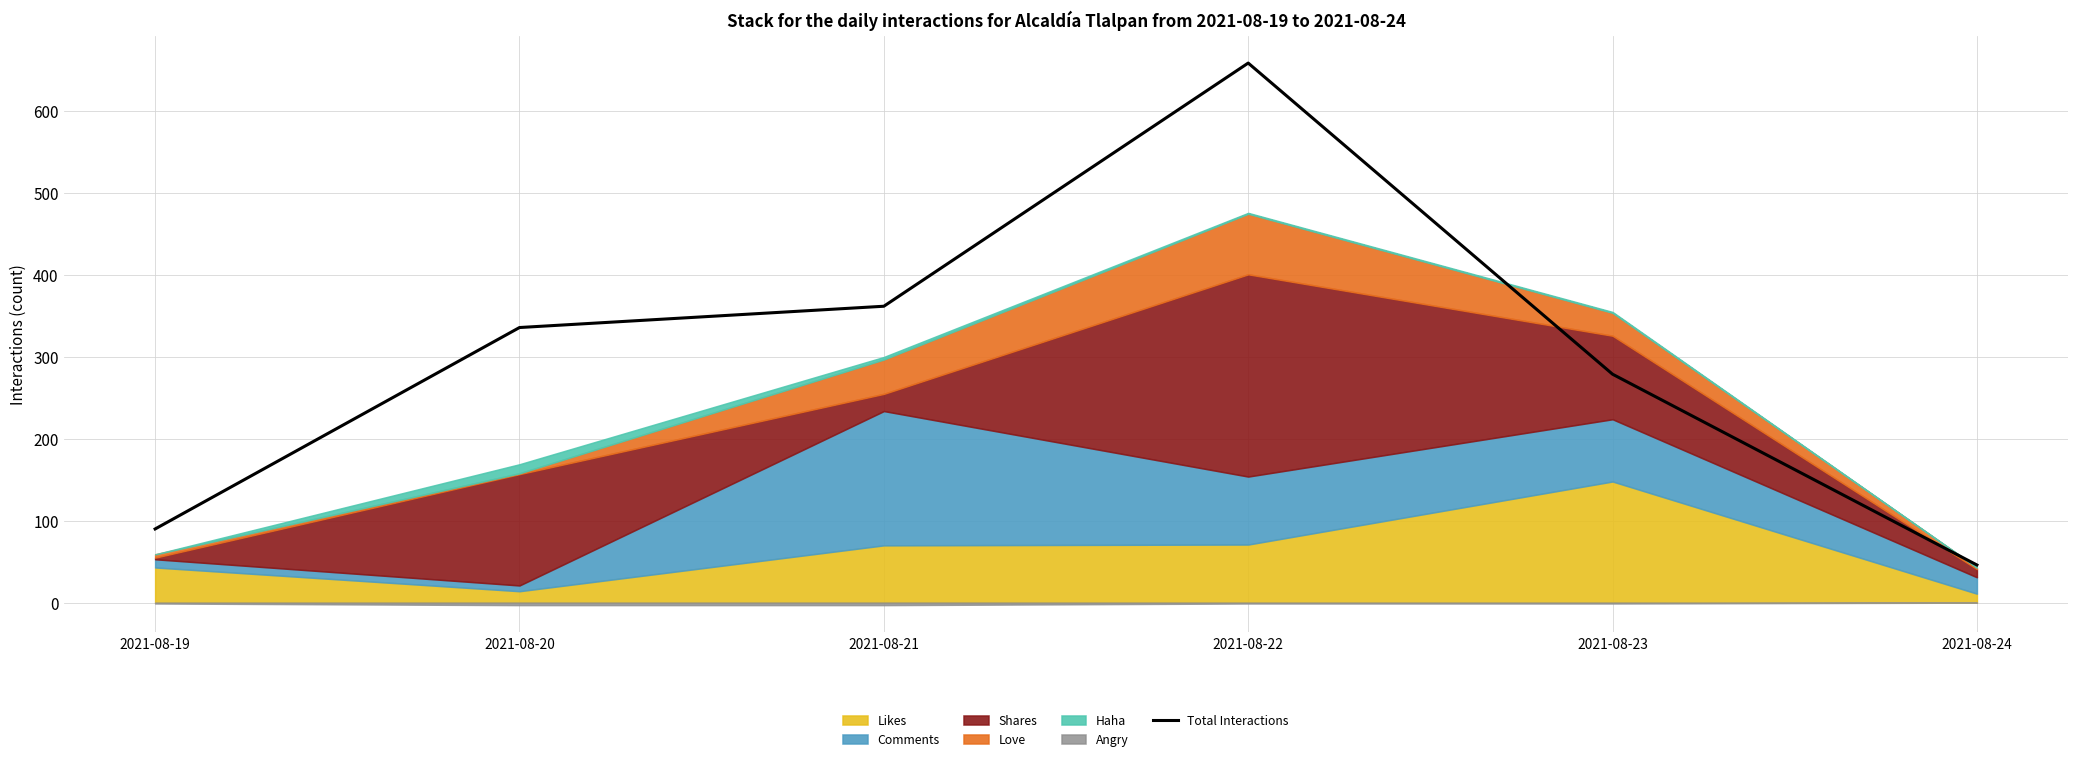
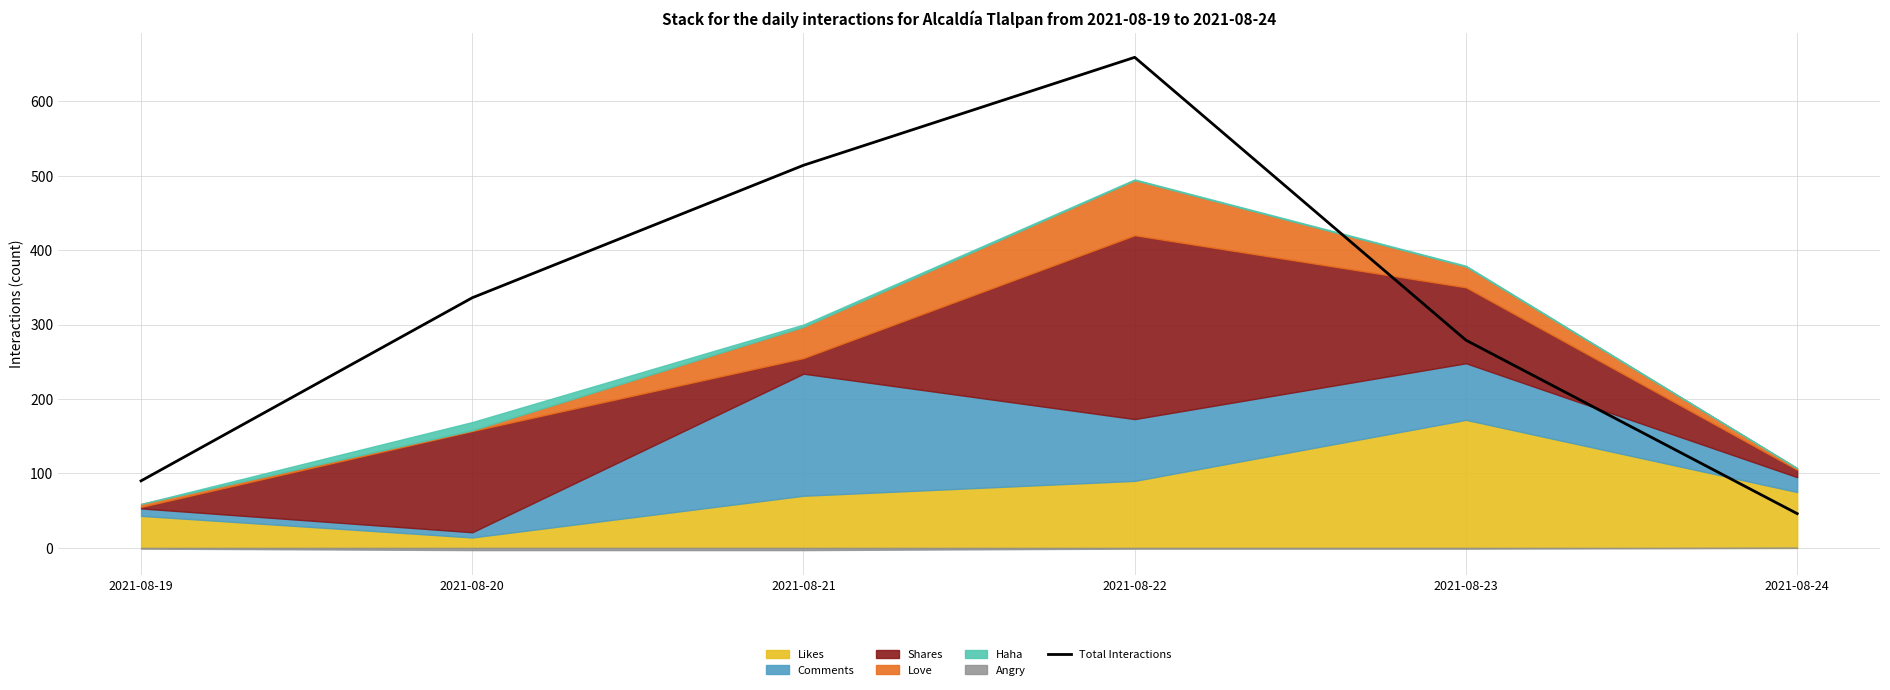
  {
    "Total Interactions": {
      "2021-08-19": 90,
      "2021-08-20": 340,
-     "2021-08-21": 360,
+     "2021-08-21": 510,
      "2021-08-22": 660,
      "2021-08-23": 280
    },
    "Likes": {
      "2021-08-19": 40,
      "2021-08-20": 10,
      "2021-08-21": 70,
-     "2021-08-22": 70,
-     "2021-08-23": 150,
-     "2021-08-24": 10
+     "2021-08-22": 90,
+     "2021-08-23": 170,
+     "2021-08-24": 80
    },
    "Shares": {
      "2021-08-21": 20,
      "2021-08-22": 250,
      "2021-08-23": 100
    }
  }
